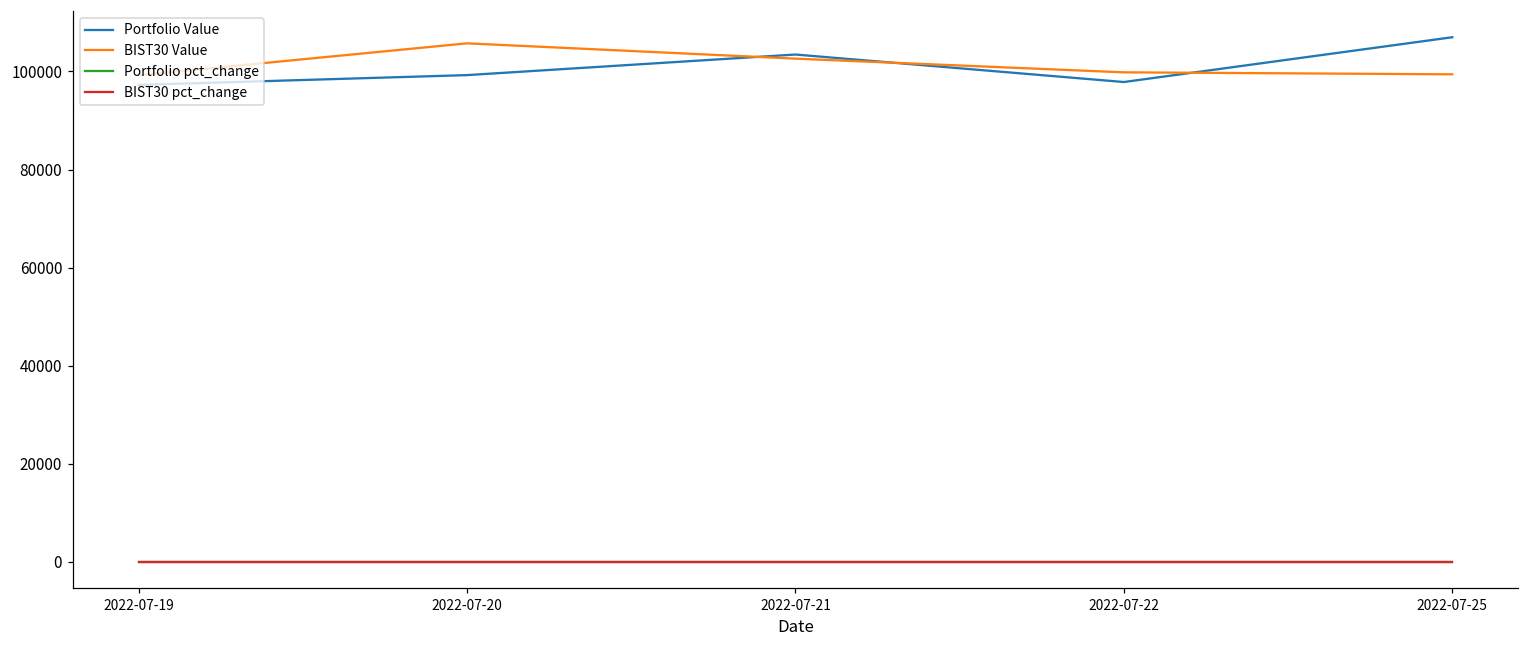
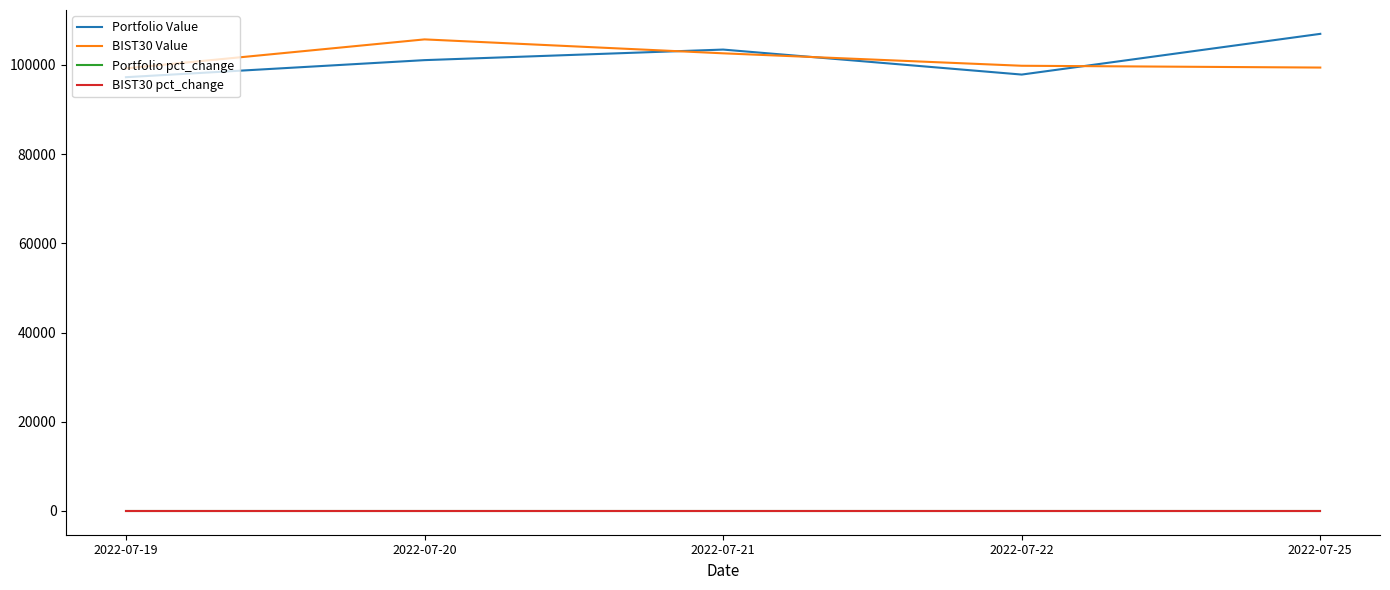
  {
    "Portfolio Value": {
-     "2022-07-20": 99000,
+     "2022-07-20": 101000,
      "2022-07-21": 103000,
      "2022-07-22": 98000,
      "2022-07-25": 107000
    },
    "BIST30 Value": {
      "2022-07-20": 106000,
      "2022-07-21": 103000,
      "2022-07-22": 100000,
      "2022-07-25": 99000
    },
    "BIST30 pct_change": {
      "2022-07-19": 0,
      "2022-07-20": 0,
      "2022-07-21": 0,
      "2022-07-22": 0,
      "2022-07-25": 0
    }
  }
